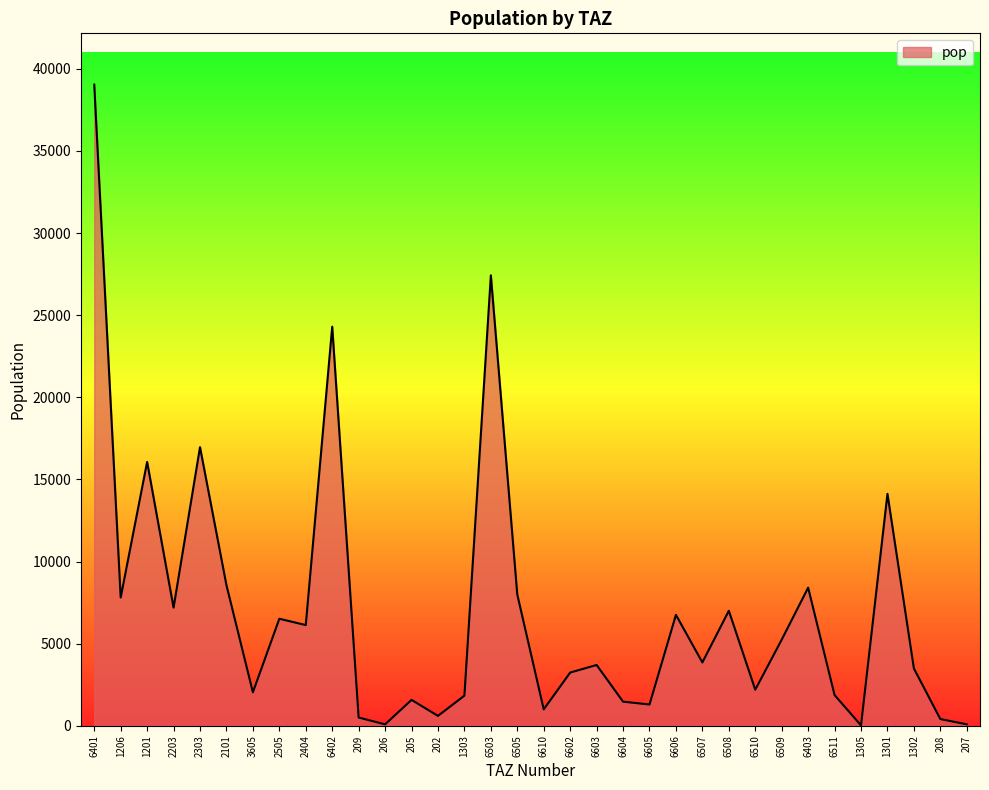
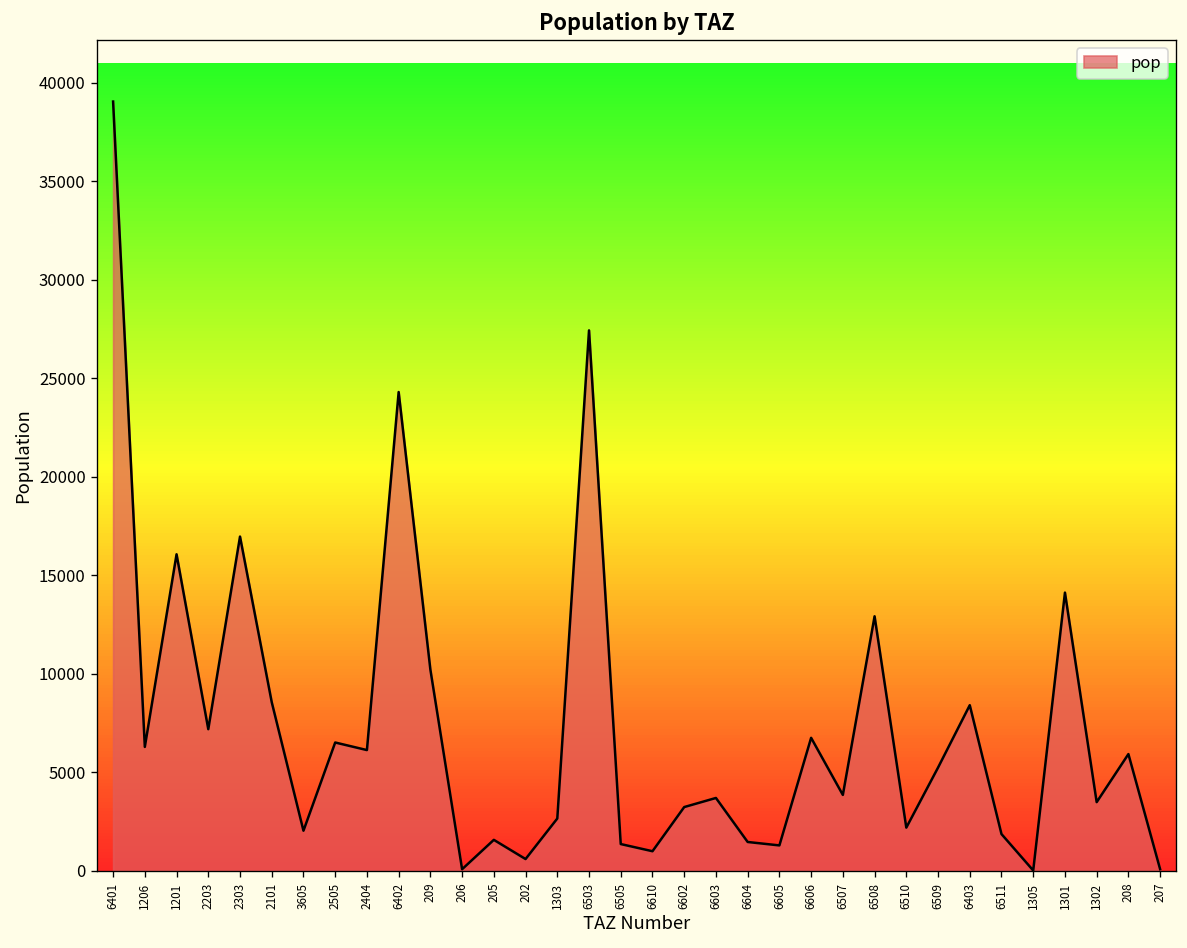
  {
    "6401": 39000,
-   "1206": 7800,
+   "1206": 6300,
    "1201": 16100,
    "2203": 7200,
    "2303": 17000,
    "2101": 8600,
    "3605": 2000,
    "2505": 6500,
    "2404": 6100,
    "6402": 24300,
-   "209": 500,
+   "209": 10200,
    "206": 100,
    "205": 1600,
    "202": 600,
-   "1303": 1800,
+   "1303": 2700,
    "6503": 27400,
-   "6505": 8000,
+   "6505": 1400,
    "6610": 1000,
    "6602": 3200,
    "6603": 3700,
    "6604": 1500,
    "6605": 1300,
    "6606": 6800,
    "6507": 3900,
-   "6508": 7000,
+   "6508": 12900,
    "6510": 2200,
    "6509": 5200,
    "6403": 8400,
    "6511": 1900,
    "1305": 0,
    "1301": 14100,
    "1302": 3500,
-   "208": 400,
+   "208": 5900,
    "207": 100
  }
